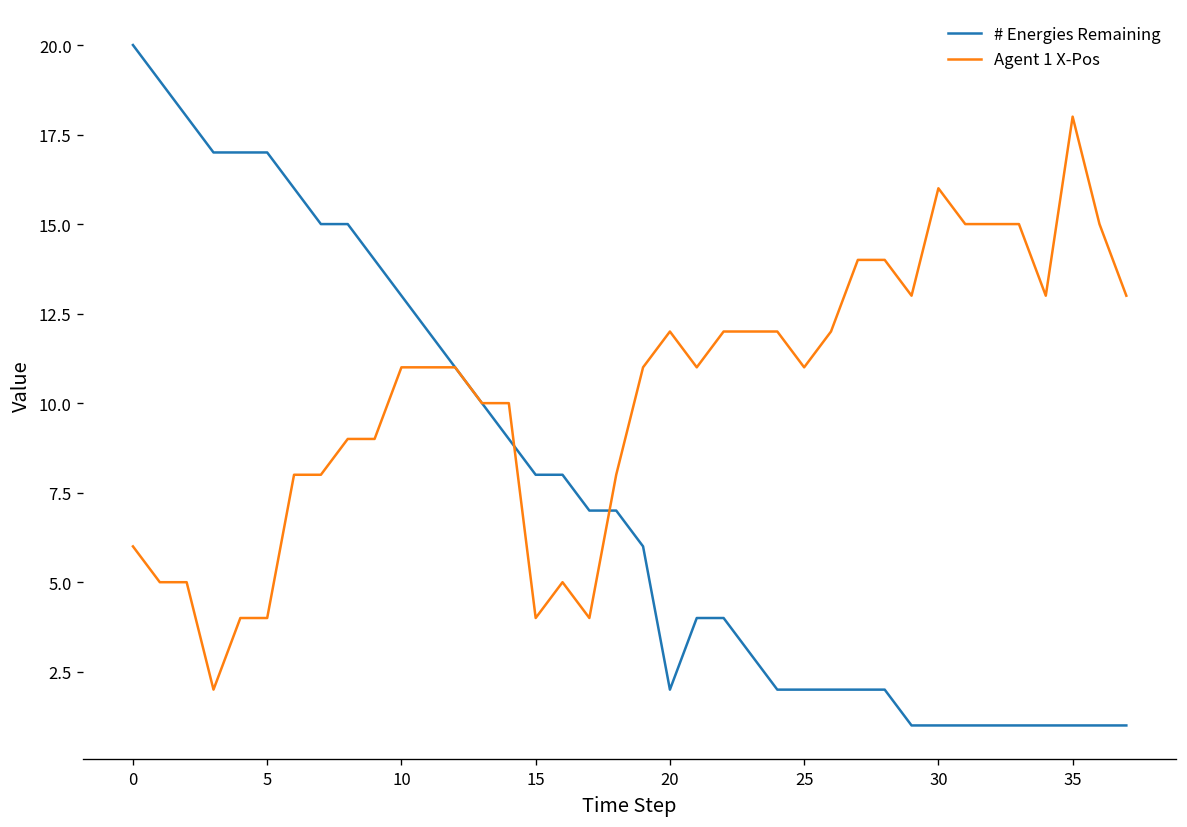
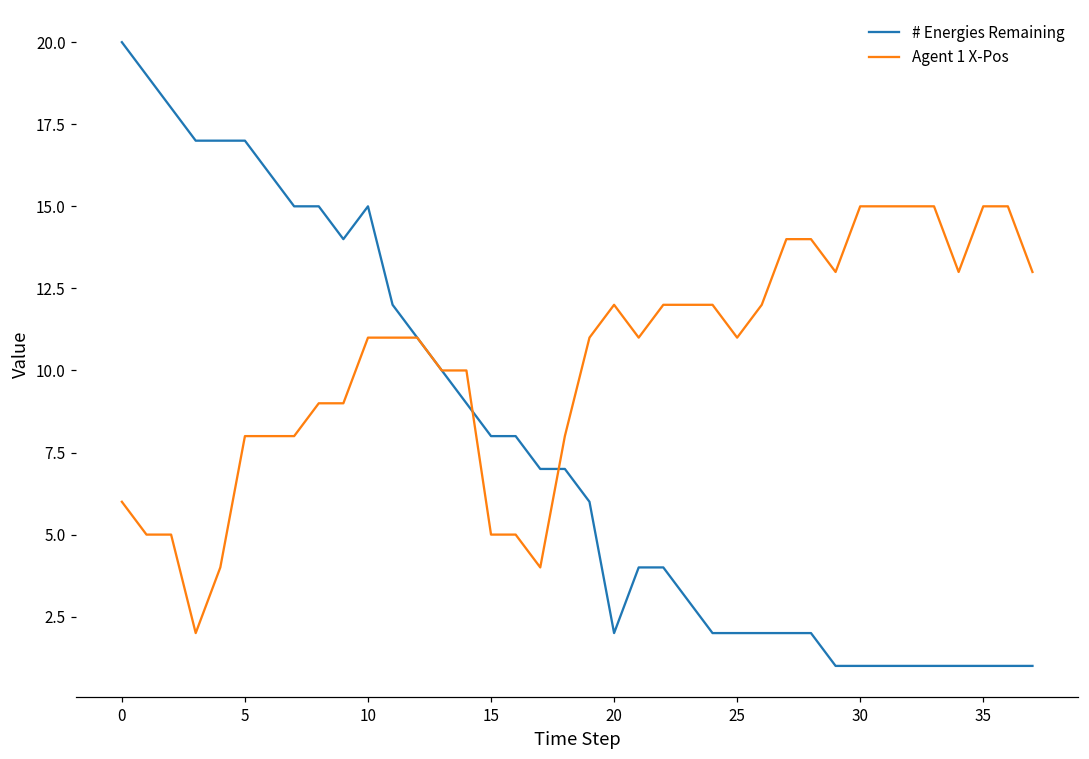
  {
    "# Energies Remaining": {
      "0": 20,
      "5": 17,
-     "10": 13,
+     "10": 15,
      "15": 8,
      "20": 2,
      "25": 2,
      "30": 1,
      "35": 1
    },
    "Agent 1 X-Pos": {
      "0": 6,
-     "5": 4,
+     "5": 8,
      "10": 11,
-     "15": 4,
+     "15": 5,
      "20": 12,
      "25": 11,
-     "30": 16,
-     "35": 18
+     "30": 15,
+     "35": 15
    }
  }
